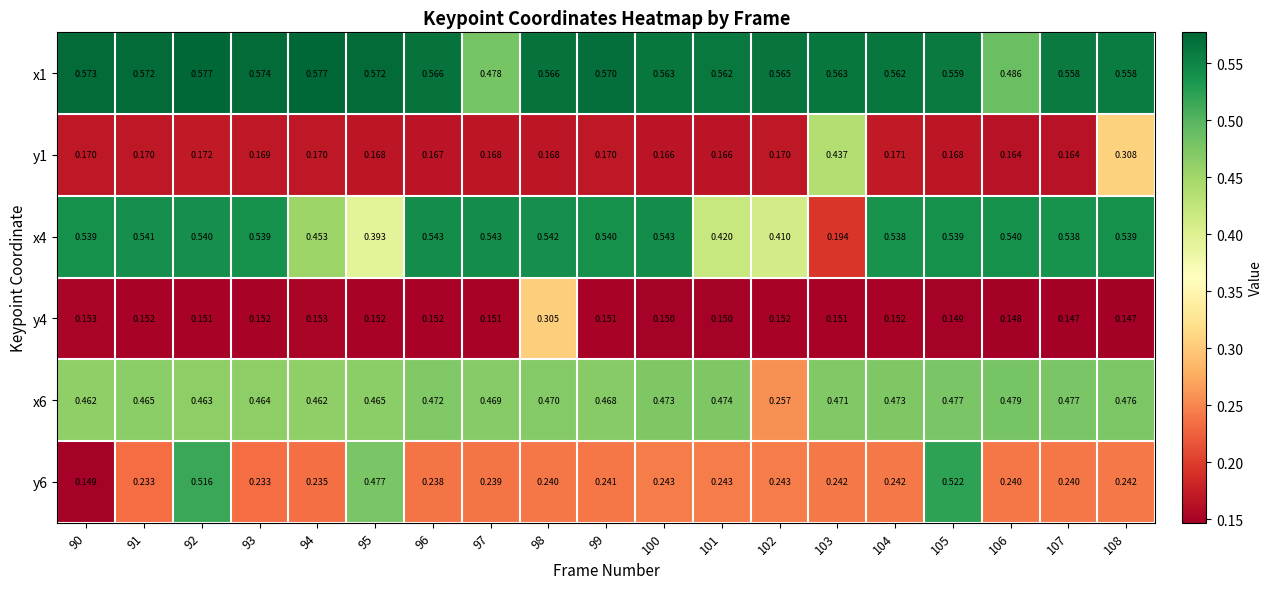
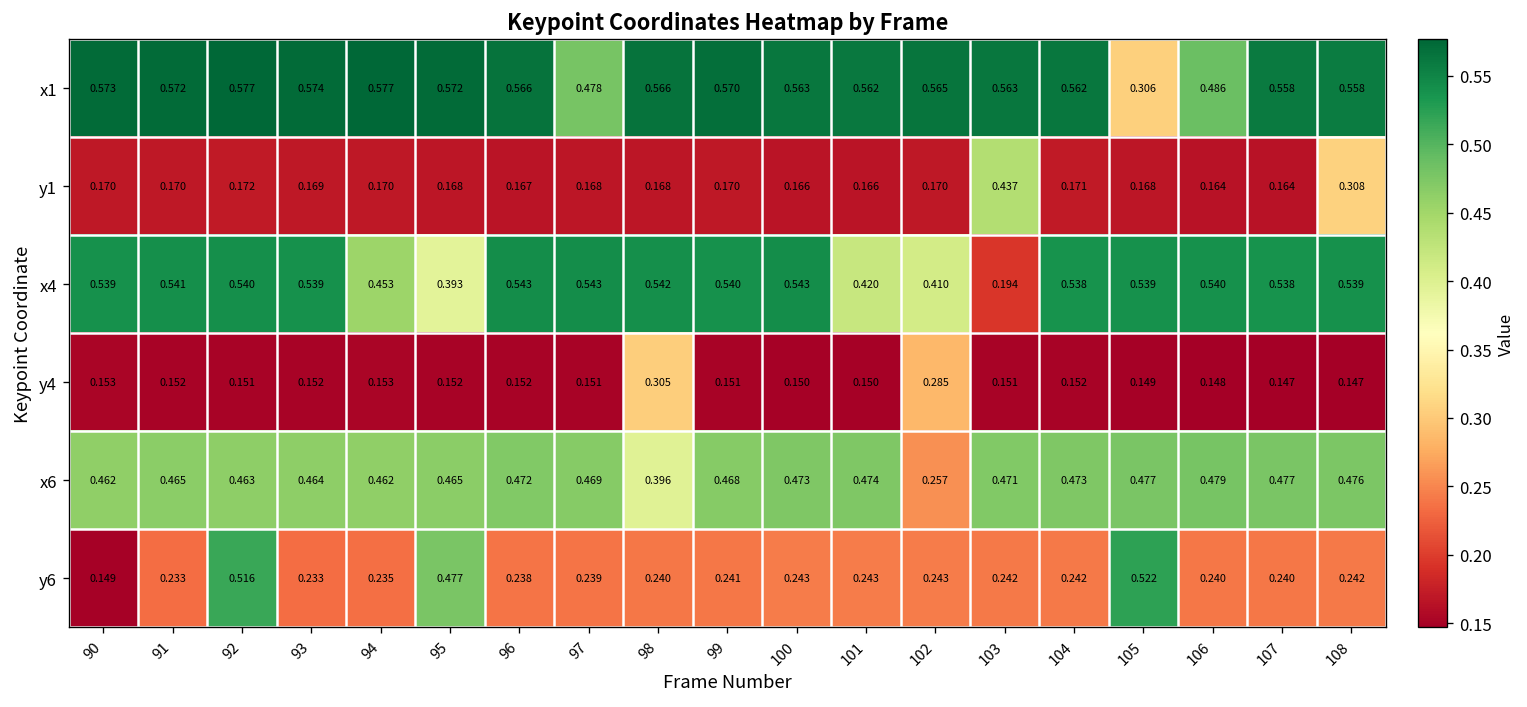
  {
    "x1": {
      "90": 0.573,
      "91": 0.572,
      "92": 0.577,
      "93": 0.574,
      "94": 0.577,
      "95": 0.572,
      "96": 0.566,
      "97": 0.478,
      "98": 0.566,
      "99": 0.570,
      "100": 0.563,
      "101": 0.562,
      "102": 0.565,
      "103": 0.563,
      "104": 0.562,
-     "105": 0.559,
+     "105": 0.306,
      "106": 0.486,
      "107": 0.558,
      "108": 0.558
    },
    "y1": {
      "90": 0.170,
      "91": 0.170,
      "92": 0.172,
      "93": 0.169,
      "94": 0.170,
      "95": 0.168,
      "96": 0.167,
      "97": 0.168,
      "98": 0.168,
      "99": 0.170,
      "100": 0.166,
      "101": 0.166,
      "102": 0.170,
      "103": 0.437,
      "104": 0.171,
      "105": 0.168,
      "106": 0.164,
      "107": 0.164,
      "108": 0.308
    },
    "x4": {
      "90": 0.539,
      "91": 0.541,
      "92": 0.540,
      "93": 0.539,
      "94": 0.453,
      "95": 0.393,
      "96": 0.543,
      "97": 0.543,
      "98": 0.542,
      "99": 0.540,
      "100": 0.543,
      "101": 0.420,
      "102": 0.410,
      "103": 0.194,
      "104": 0.538,
      "105": 0.539,
      "106": 0.540,
      "107": 0.538,
      "108": 0.539
    },
    "y4": {
      "90": 0.153,
      "91": 0.152,
      "92": 0.151,
      "93": 0.152,
      "94": 0.153,
      "95": 0.152,
      "96": 0.152,
      "97": 0.151,
      "98": 0.305,
      "99": 0.151,
      "100": 0.150,
      "101": 0.150,
-     "102": 0.152,
+     "102": 0.285,
      "103": 0.151,
      "104": 0.152,
      "105": 0.149,
      "106": 0.148,
      "107": 0.147,
      "108": 0.147
    },
    "x6": {
      "90": 0.462,
      "91": 0.465,
      "92": 0.463,
      "93": 0.464,
      "94": 0.462,
      "95": 0.465,
      "96": 0.472,
      "97": 0.469,
-     "98": 0.470,
+     "98": 0.396,
      "99": 0.468,
      "100": 0.473,
      "101": 0.474,
      "102": 0.257,
      "103": 0.471,
      "104": 0.473,
      "105": 0.477,
      "106": 0.479,
      "107": 0.477,
      "108": 0.476
    },
    "y6": {
      "90": 0.149,
      "91": 0.233,
      "92": 0.516,
      "93": 0.233,
      "94": 0.235,
      "95": 0.477,
      "96": 0.238,
      "97": 0.239,
      "98": 0.240,
      "99": 0.241,
      "100": 0.243,
      "101": 0.243,
      "102": 0.243,
      "103": 0.242,
      "104": 0.242,
      "105": 0.522,
      "106": 0.240,
      "107": 0.240,
      "108": 0.242
    }
  }
